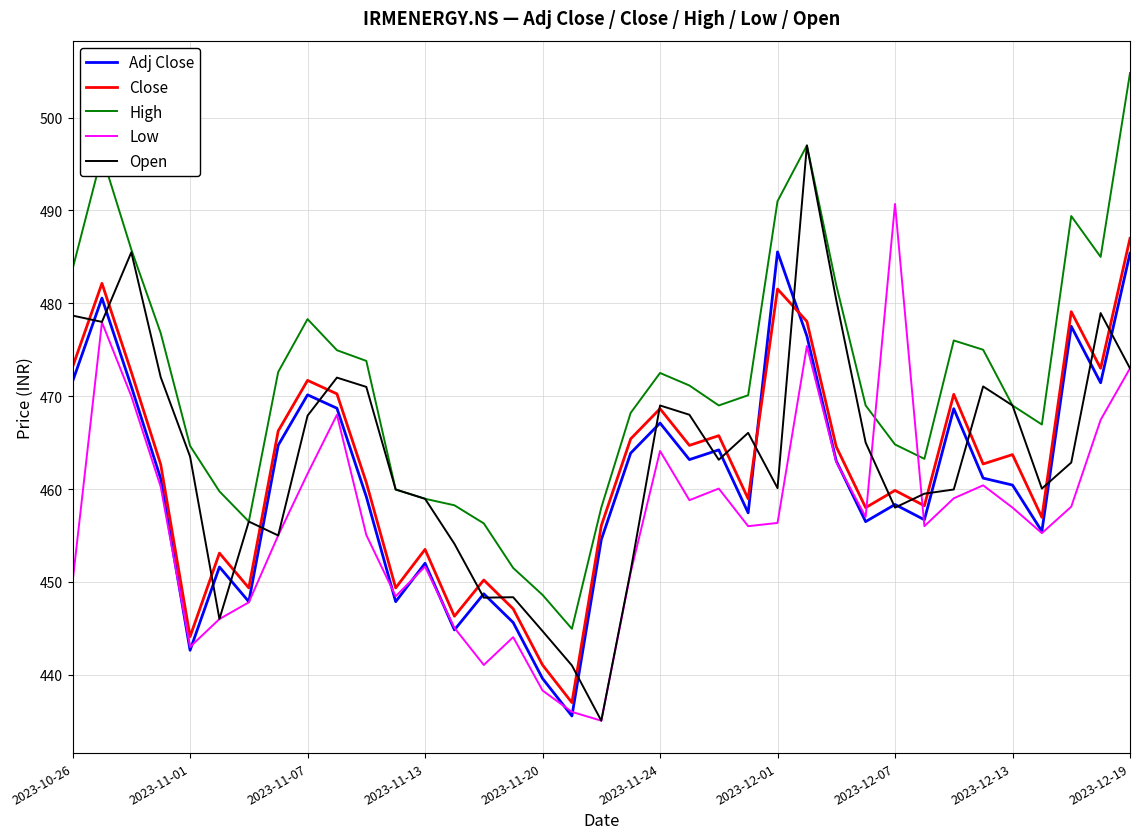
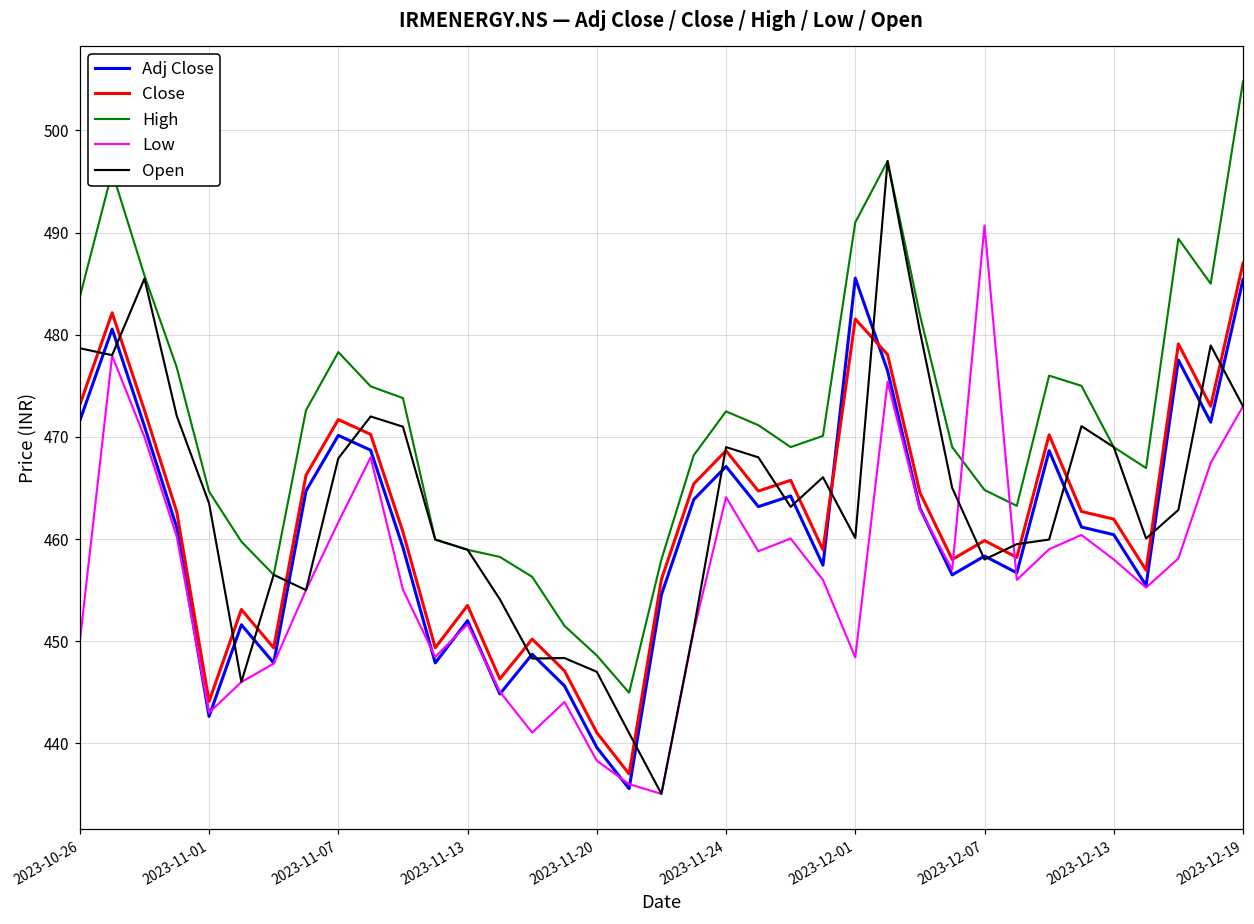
  {
    "Adj Close": {
      "2023-10-26": 472,
      "2023-11-01": 443,
      "2023-11-07": 470,
      "2023-11-13": 452,
      "2023-11-20": 440,
      "2023-11-24": 467,
      "2023-12-01": 486,
      "2023-12-07": 458,
      "2023-12-13": 460,
      "2023-12-19": 485
    },
    "Close": {
      "2023-10-26": 473,
      "2023-11-01": 444,
      "2023-11-07": 472,
      "2023-11-13": 454,
      "2023-11-20": 441,
      "2023-11-24": 469,
      "2023-12-01": 482,
      "2023-12-07": 460,
-     "2023-12-13": 464,
+     "2023-12-13": 462,
      "2023-12-19": 487
    },
    "High": {
      "2023-10-26": 484,
      "2023-11-01": 465,
      "2023-11-07": 478,
      "2023-11-20": 449,
      "2023-11-24": 473,
      "2023-12-01": 491,
      "2023-12-07": 465,
      "2023-12-19": 505
    },
    "Low": {
      "2023-10-26": 450,
      "2023-11-01": 443,
      "2023-11-07": 462,
      "2023-11-13": 452,
      "2023-11-20": 438,
      "2023-11-24": 464,
-     "2023-12-01": 456,
+     "2023-12-01": 448,
      "2023-12-07": 491,
      "2023-12-13": 458
    },
    "Open": {
      "2023-10-26": 479,
      "2023-11-01": 464,
      "2023-11-07": 468,
-     "2023-11-20": 445,
+     "2023-11-20": 447,
      "2023-11-24": 469,
      "2023-12-01": 460,
      "2023-12-07": 458
    }
  }
